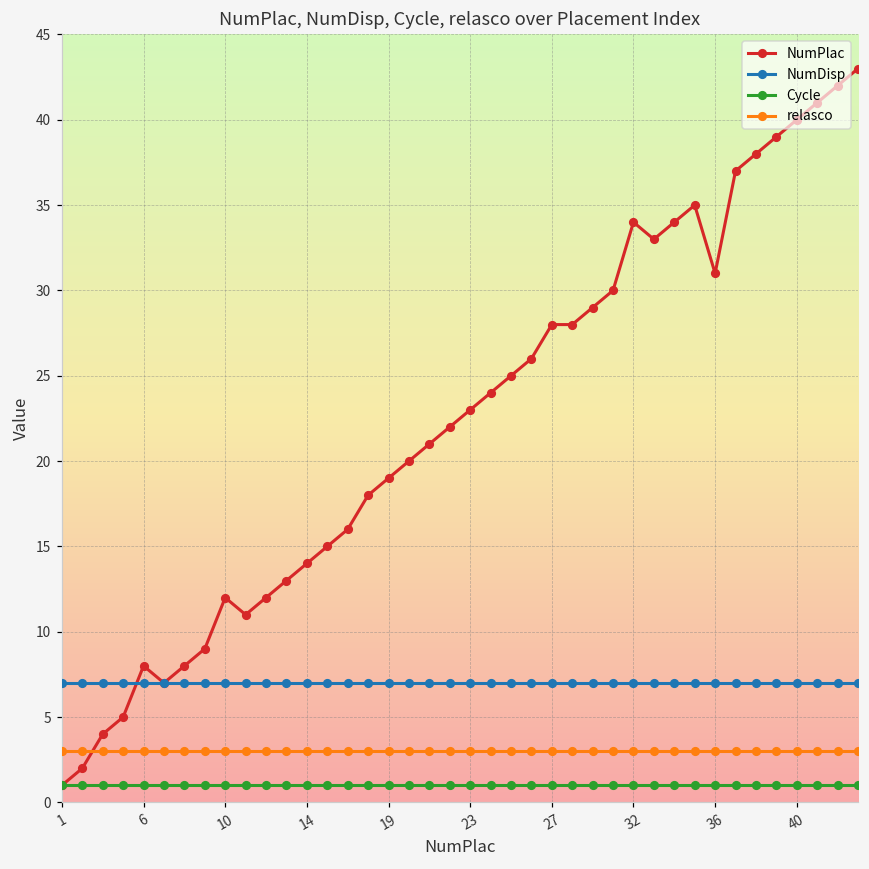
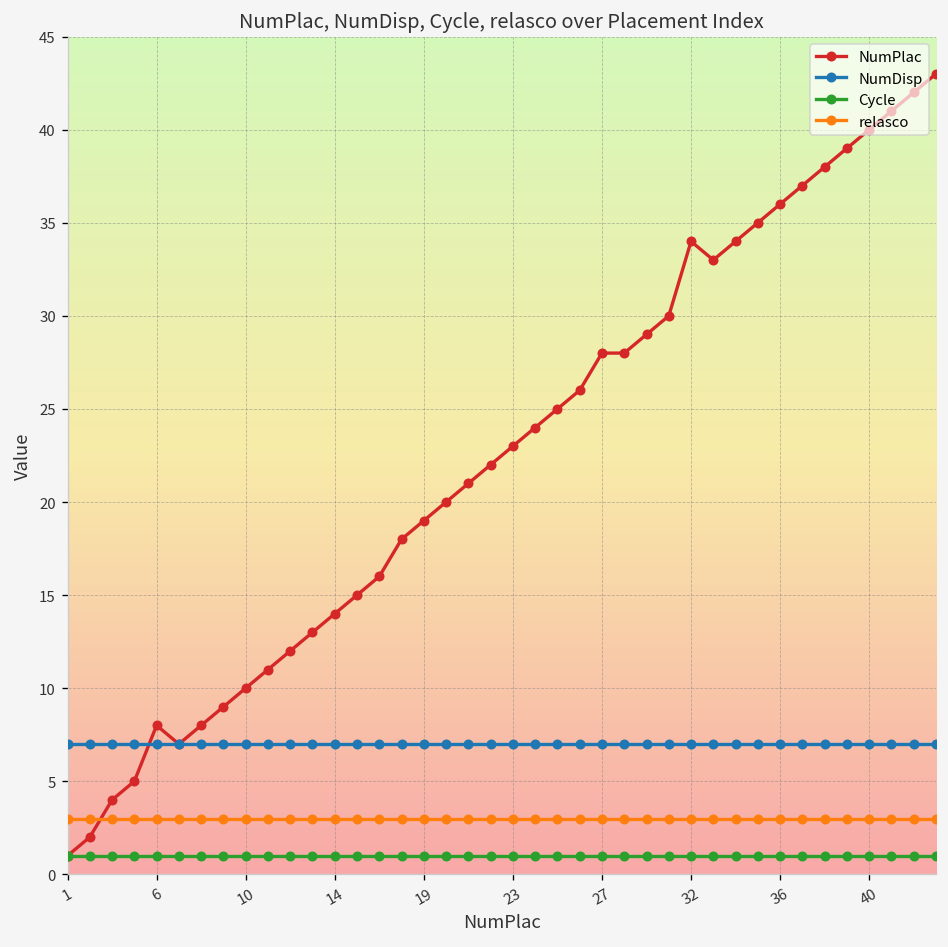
  {
    "NumPlac": {
      "6": 8,
-     "10": 12,
+     "10": 10,
      "14": 14,
      "19": 19,
      "23": 23,
      "27": 28,
      "32": 34,
-     "36": 31
+     "36": 36
    },
    "NumDisp": {
      "1": 7,
      "6": 7,
      "10": 7,
      "14": 7,
      "19": 7,
      "23": 7,
      "27": 7,
      "32": 7,
      "36": 7,
      "40": 7
    },
    "Cycle": {
      "6": 1,
      "10": 1,
      "14": 1,
      "19": 1,
      "23": 1,
      "27": 1,
      "32": 1,
      "36": 1,
      "40": 1
    },
    "relasco": {
      "1": 3,
      "6": 3,
      "10": 3,
      "14": 3,
      "19": 3,
      "23": 3,
      "27": 3,
      "32": 3,
      "36": 3,
      "40": 3
    }
  }
